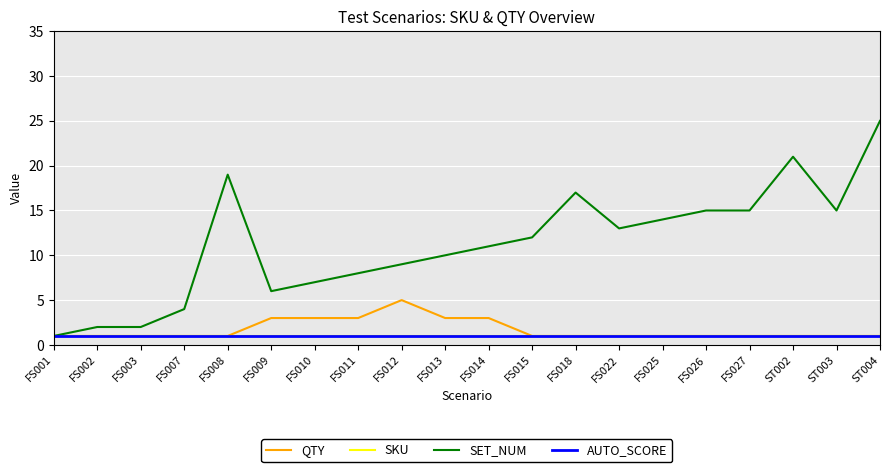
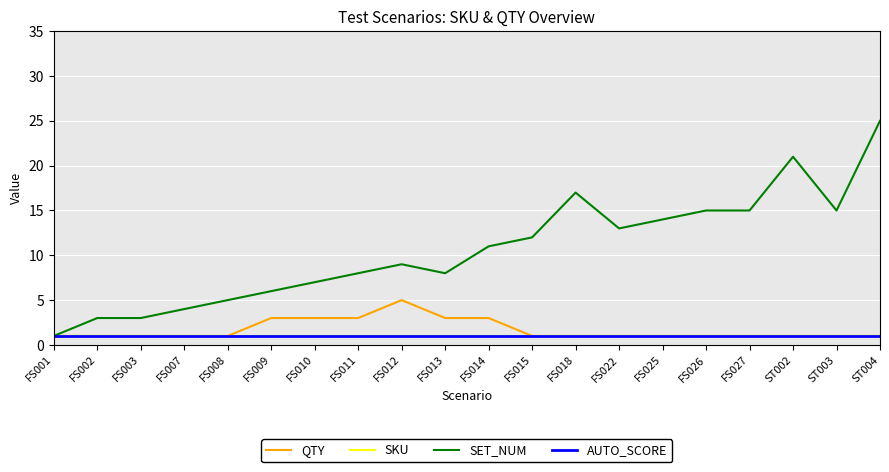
  {
    "QTY": {
      "FS009": 3,
      "FS010": 3,
      "FS011": 3,
      "FS012": 5,
      "FS013": 3,
      "FS014": 3
    },
    "AUTO_SCORE": {
      "FS009": 1,
      "FS010": 1,
      "FS011": 1,
      "FS012": 1,
      "FS013": 1,
      "FS014": 1
    },
    "SET_NUM": {
-     "FS002": 2,
-     "FS003": 2,
+     "FS002": 3,
+     "FS003": 3,
      "FS007": 4,
-     "FS008": 19,
+     "FS008": 5,
      "FS009": 6,
      "FS010": 7,
      "FS011": 8,
      "FS012": 9,
-     "FS013": 10,
+     "FS013": 8,
      "FS014": 11,
      "FS015": 12,
      "FS018": 17,
      "FS022": 13,
      "FS025": 14,
      "FS026": 15,
      "FS027": 15,
      "ST002": 21,
      "ST003": 15,
      "ST004": 25
    }
  }
